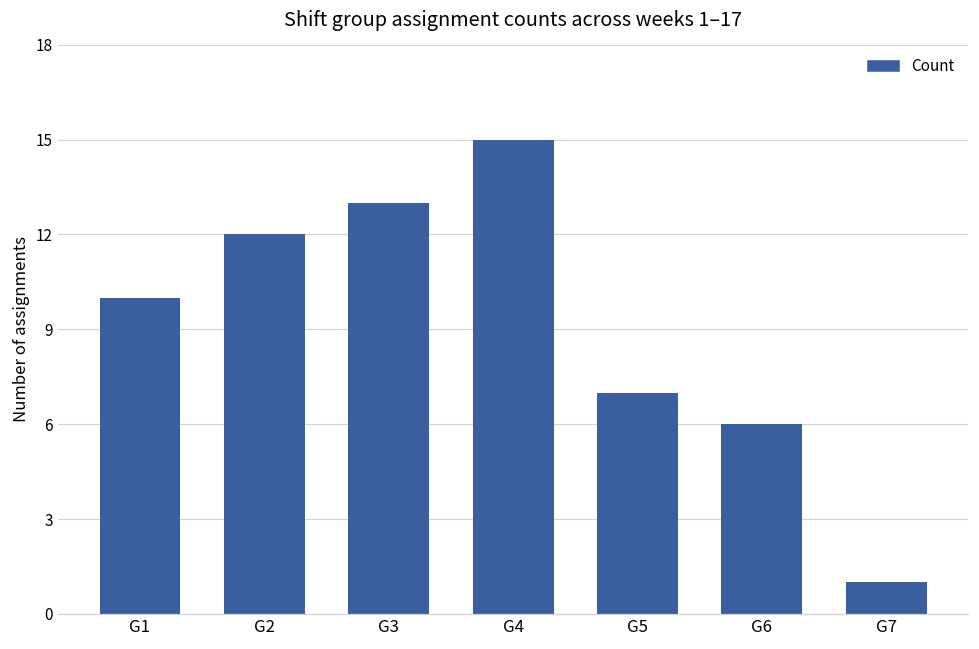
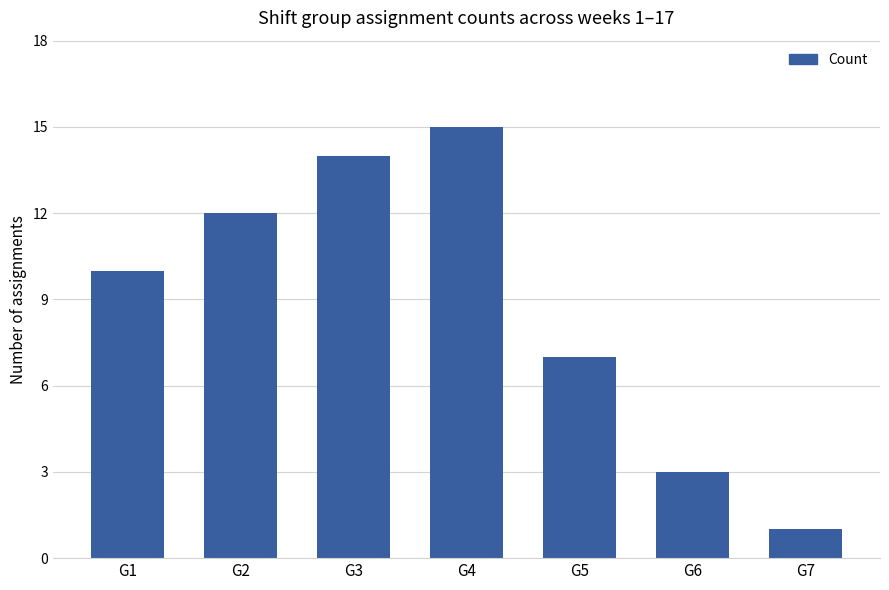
  {
    "G1": 10,
    "G2": 12,
-   "G3": 13,
+   "G3": 14,
    "G4": 15,
    "G5": 7,
-   "G6": 6,
+   "G6": 3,
    "G7": 1
  }
